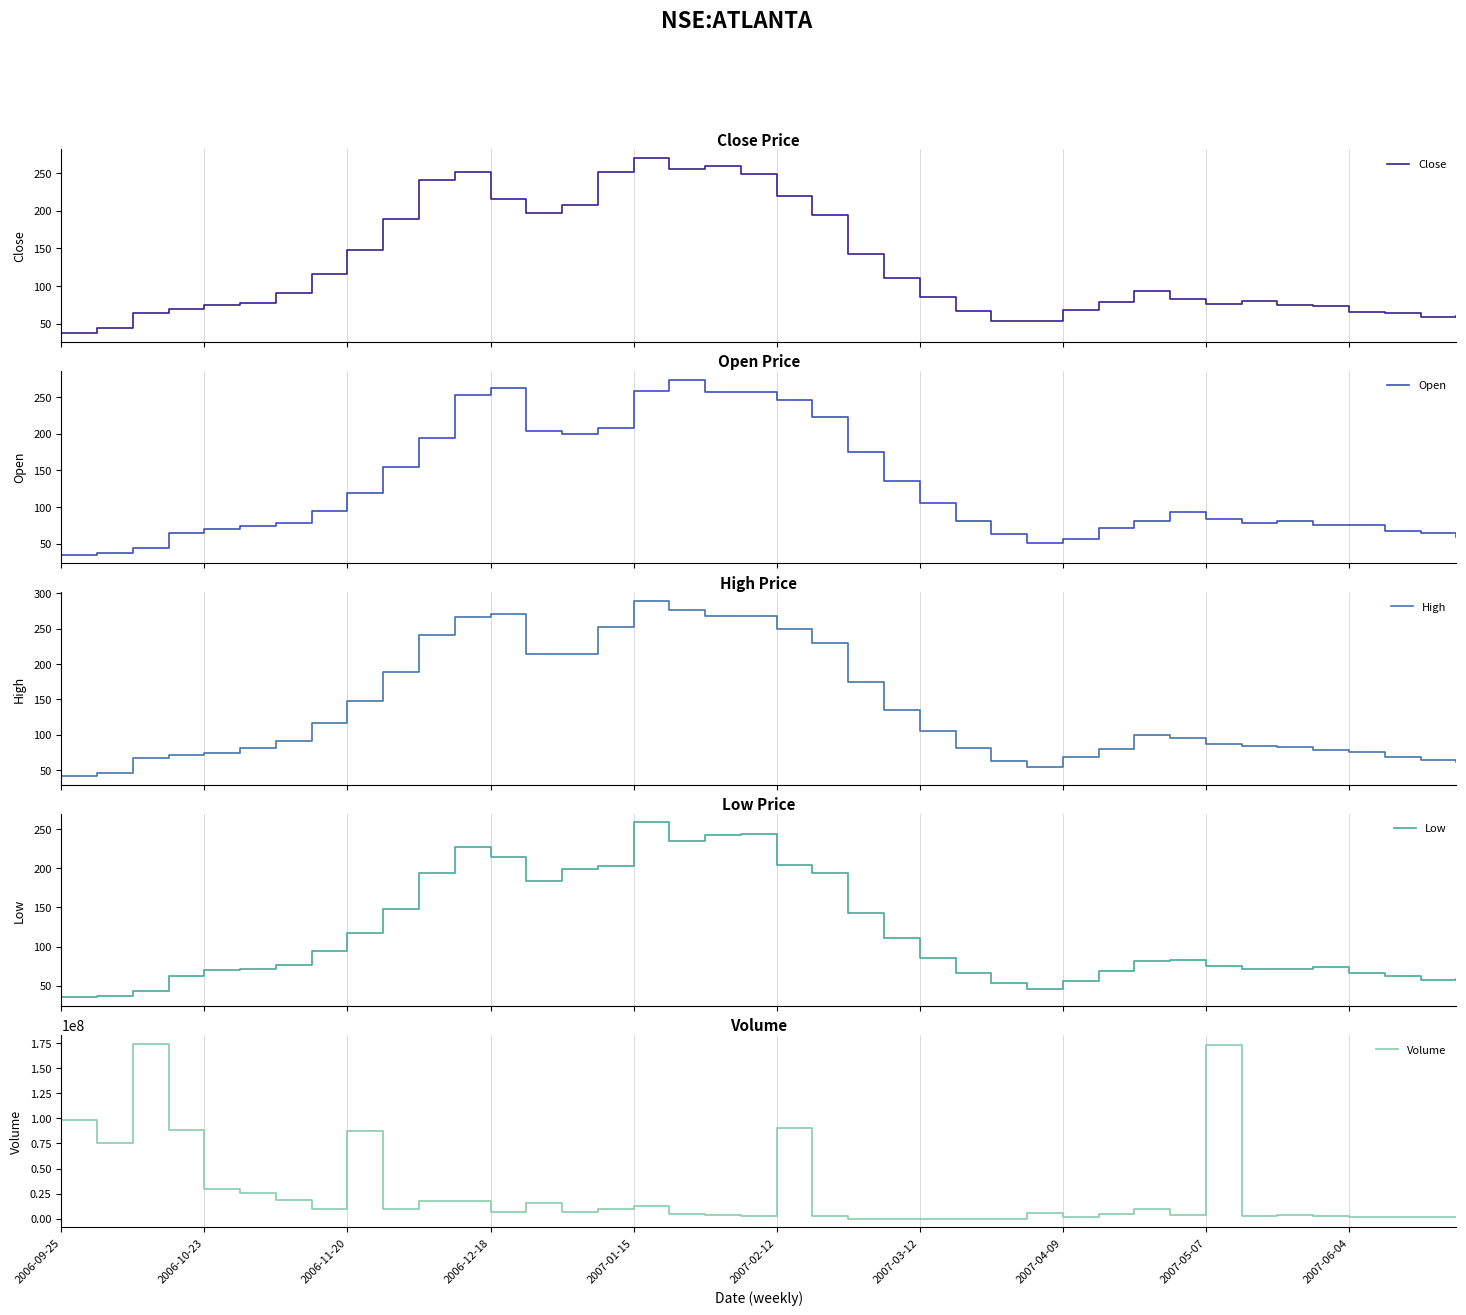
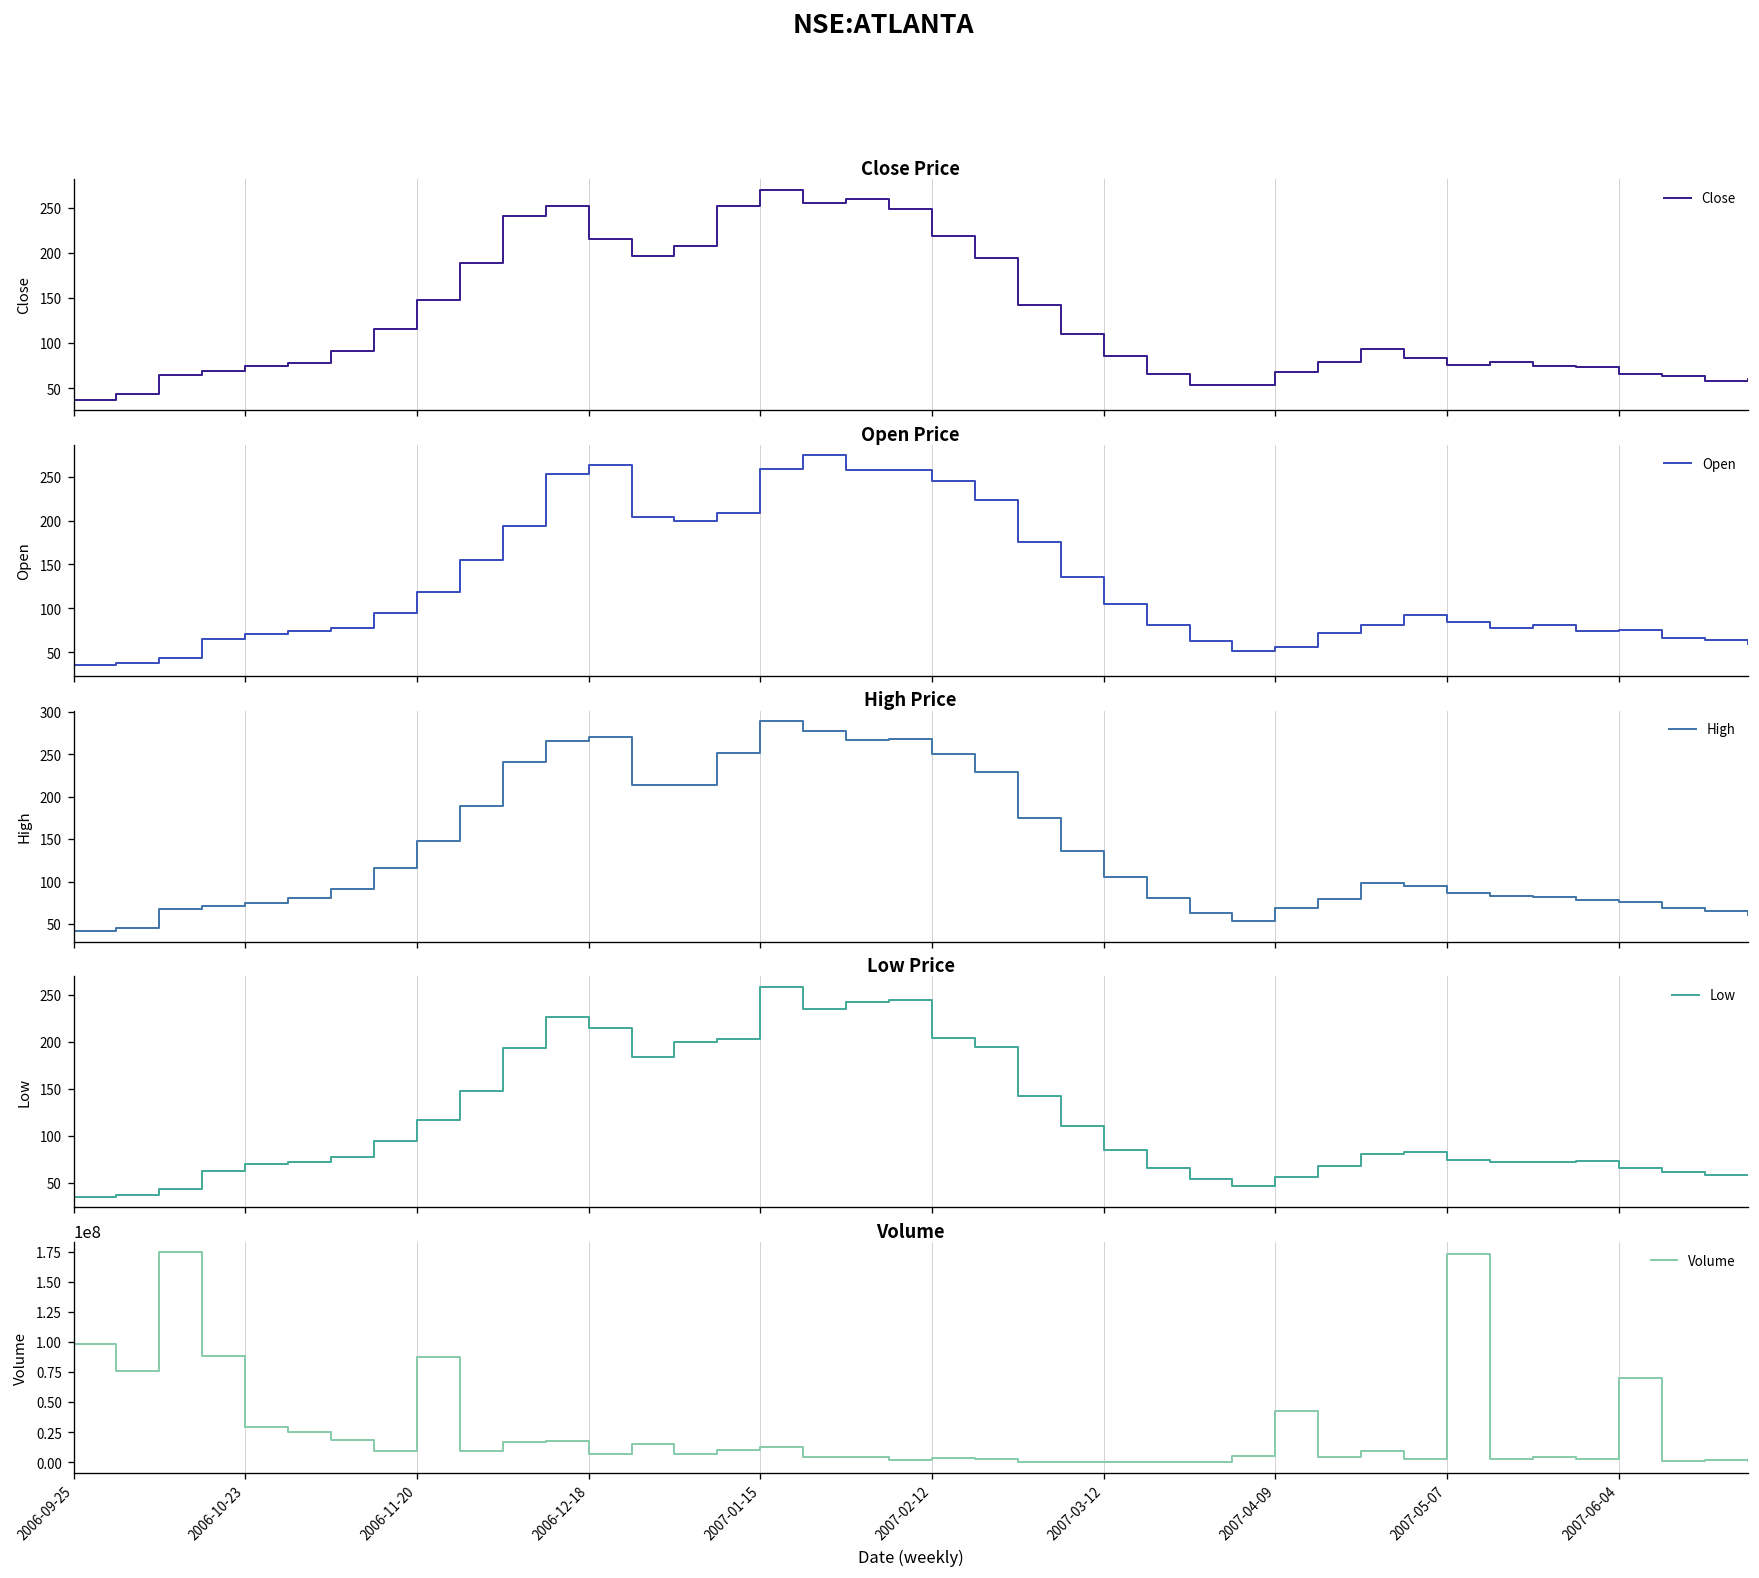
  {
    "Volume": {
      "2006-09-25": 99000000,
      "2006-10-23": 29000000,
      "2006-11-20": 88000000,
      "2006-12-18": 7000000,
      "2007-01-15": 13000000,
-     "2007-02-12": 90000000,
+     "2007-02-12": 3000000,
      "2007-03-12": 0,
-     "2007-04-09": 2000000,
+     "2007-04-09": 43000000,
      "2007-05-07": 173000000,
-     "2007-06-04": 1000000
+     "2007-06-04": 70000000
    }
  }
